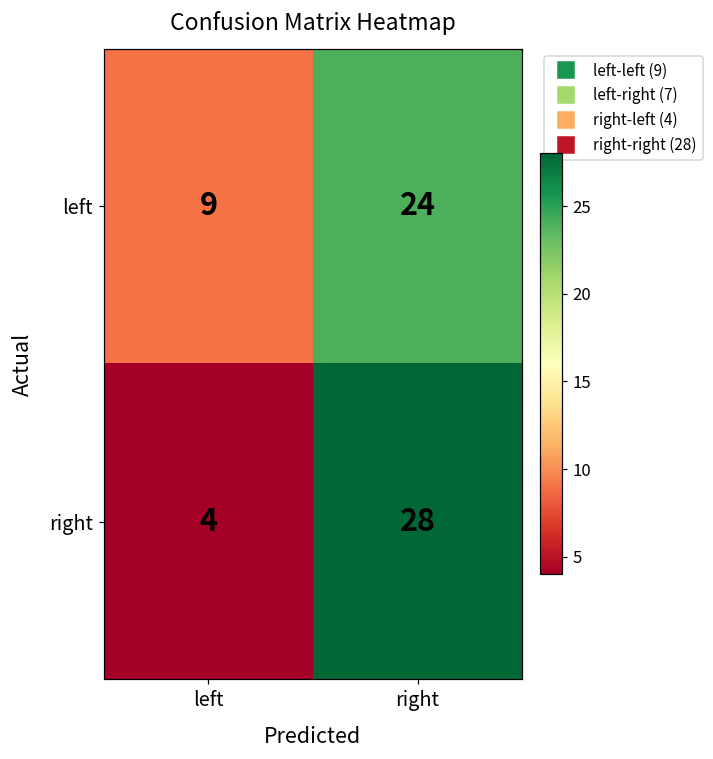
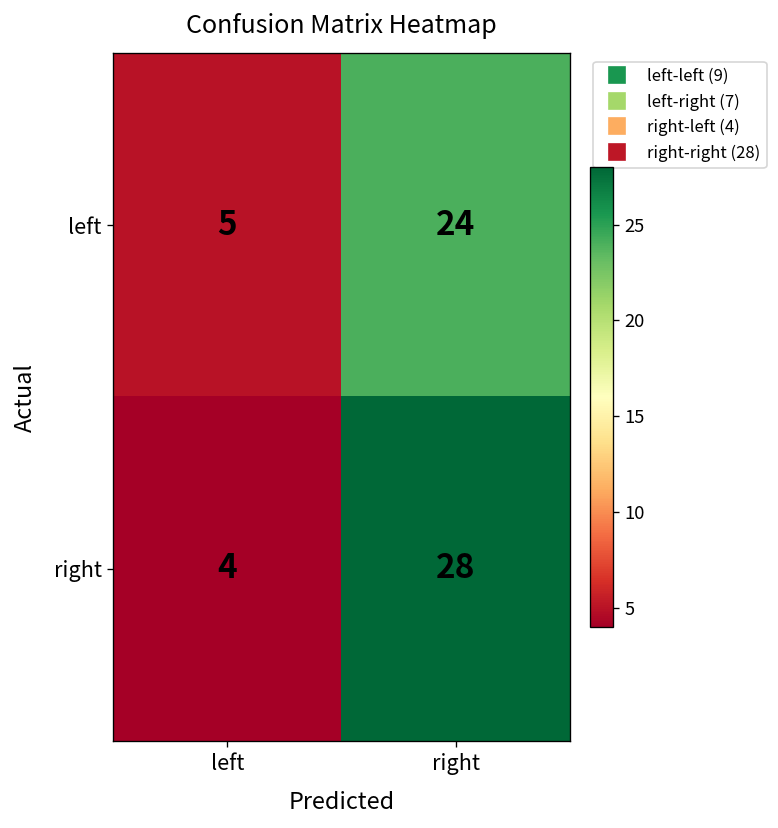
  {
    "left": {
-     "left": 9,
+     "left": 5,
      "right": 24
    },
    "right": {
      "left": 4,
      "right": 28
    }
  }
